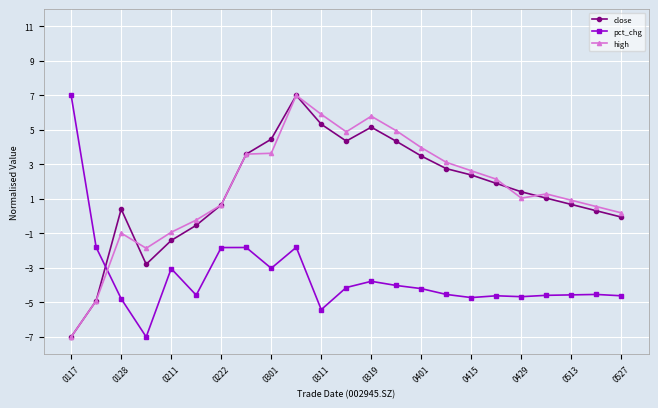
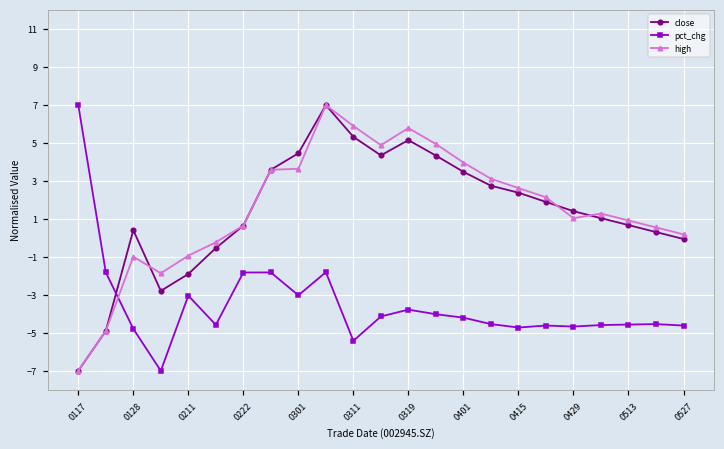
  {
    "close": {
      "0128": 0.4,
-     "0211": -1.4,
+     "0211": -1.9,
      "0301": 4.5,
      "0311": 5.3,
      "0319": 5.2,
      "0401": 3.5,
      "0415": 2.4,
      "0429": 1.4,
      "0513": 0.7,
      "0527": -0.1
    },
    "pct_chg": {
      "0117": 7.0,
      "0128": -4.8,
      "0211": -3.0,
      "0222": -1.8,
      "0301": -3.0,
      "0311": -5.4,
      "0319": -3.8,
      "0401": -4.2,
      "0415": -4.7,
      "0429": -4.7,
      "0513": -4.6,
      "0527": -4.6
    },
    "high": {
      "0128": -1.0,
      "0211": -0.9,
      "0301": 3.6,
      "0311": 5.9,
      "0319": 5.8,
      "0401": 4.0,
      "0415": 2.6,
      "0429": 1.0,
      "0513": 0.9,
      "0527": 0.2
    }
  }
